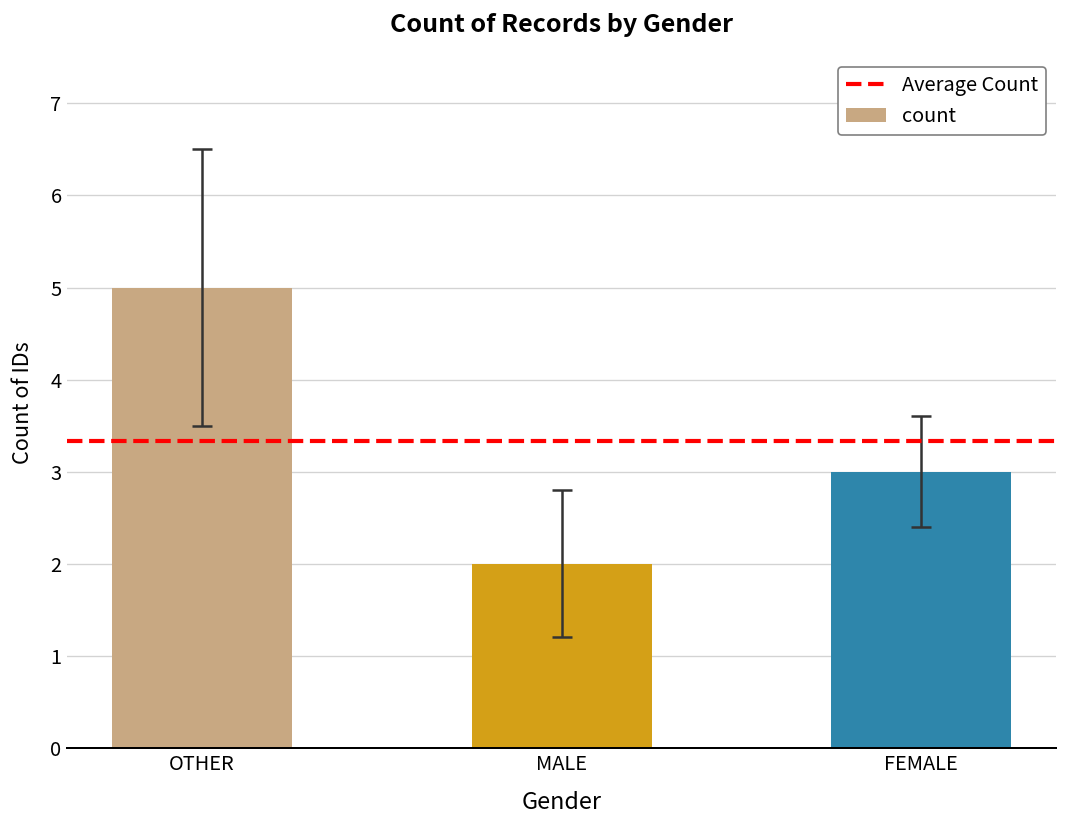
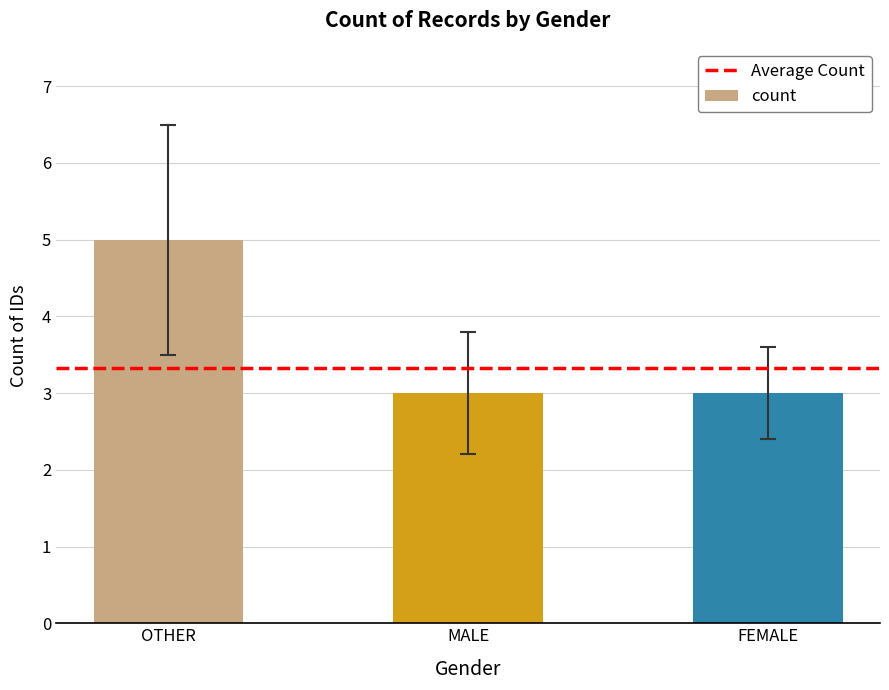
  {
    "count": {
      "OTHER": 5,
-     "MALE": 2,
+     "MALE": 3,
      "FEMALE": 3
    }
  }
